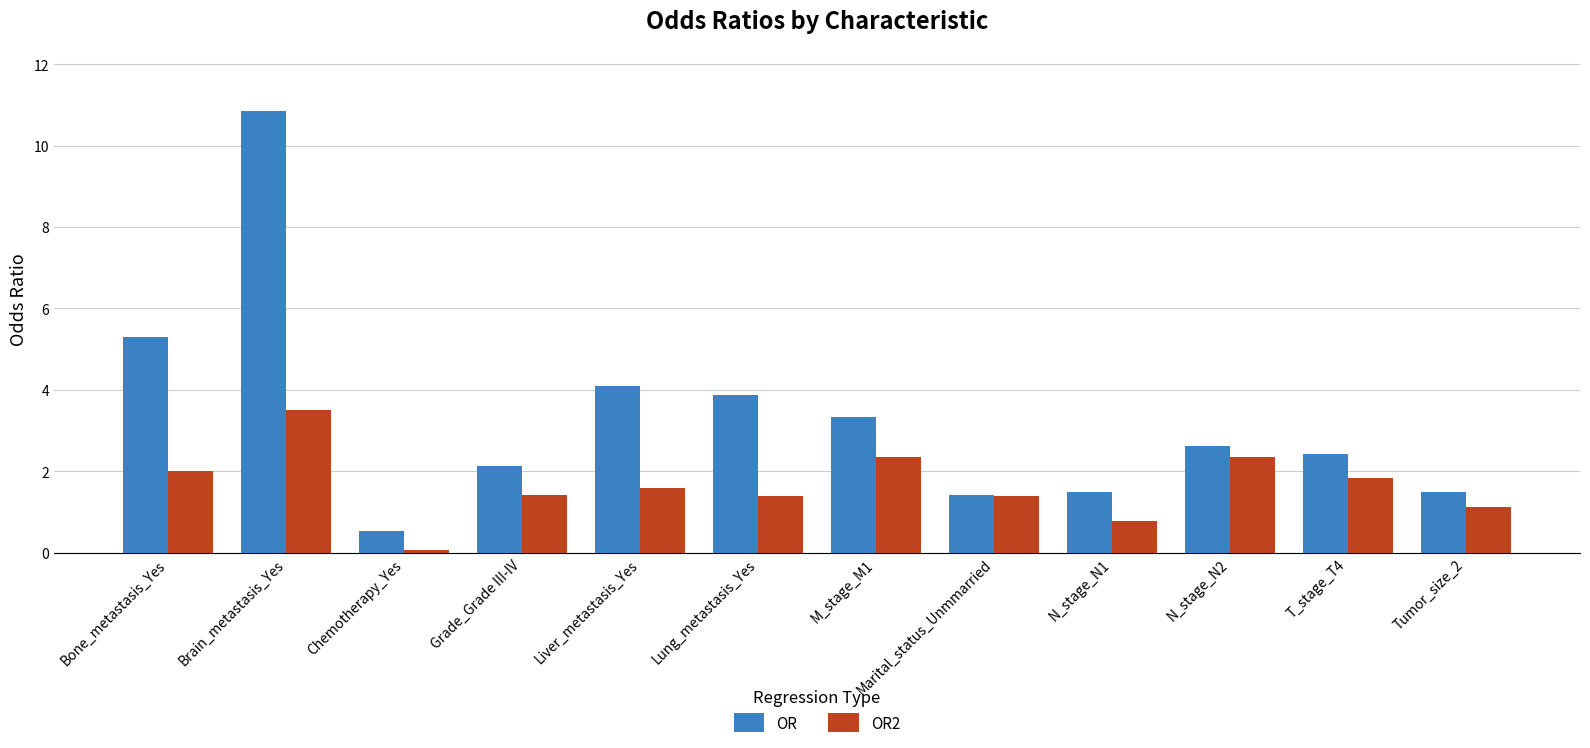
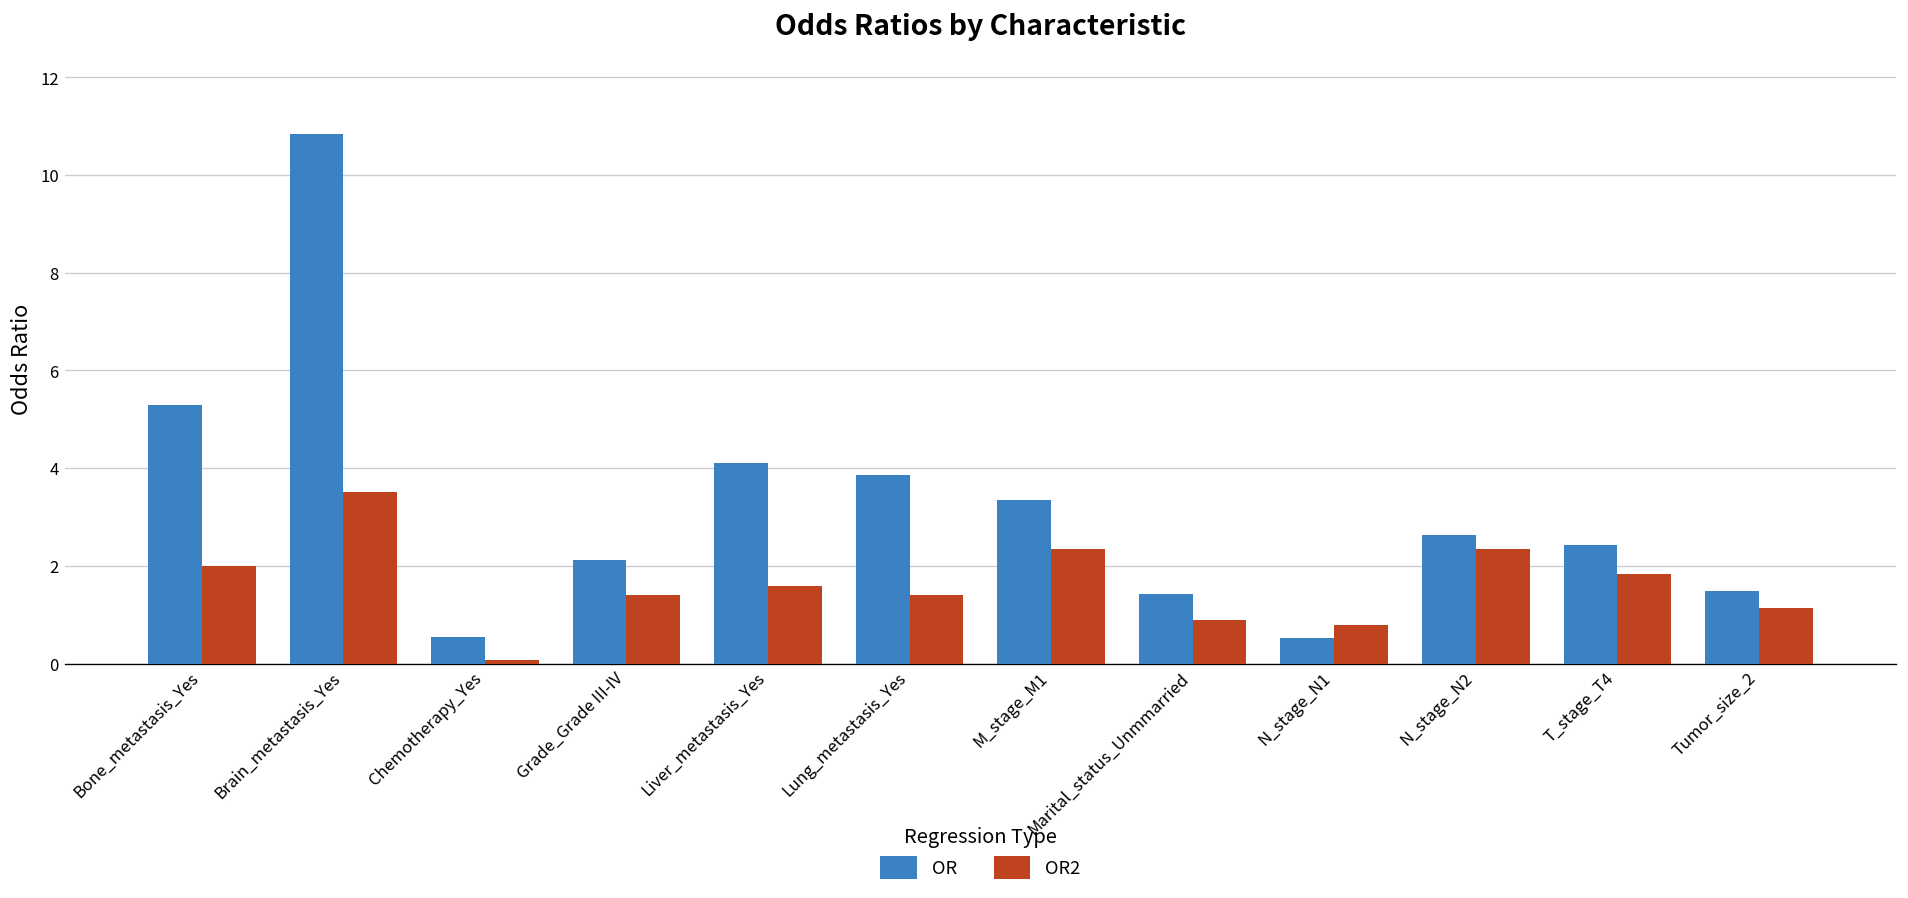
  {
    "OR": {
      "Bone_metastasis_Yes": 5.3,
      "Brain_metastasis_Yes": 10.9,
      "Chemotherapy_Yes": 0.5,
      "Grade_Grade III-IV": 2.1,
      "Liver_metastasis_Yes": 4.1,
      "Lung_metastasis_Yes": 3.9,
      "M_stage_M1": 3.3,
      "Marital_status_Unmmarried": 1.4,
-     "N_stage_N1": 1.5,
+     "N_stage_N1": 0.5,
      "N_stage_N2": 2.6,
      "T_stage_T4": 2.4,
      "Tumor_size_2": 1.5
    },
    "OR2": {
      "Bone_metastasis_Yes": 2.0,
      "Brain_metastasis_Yes": 3.5,
      "Chemotherapy_Yes": 0.1,
      "Grade_Grade III-IV": 1.4,
      "Liver_metastasis_Yes": 1.6,
      "Lung_metastasis_Yes": 1.4,
      "M_stage_M1": 2.3,
-     "Marital_status_Unmmarried": 1.4,
+     "Marital_status_Unmmarried": 0.9,
      "N_stage_N1": 0.8,
      "N_stage_N2": 2.3,
      "T_stage_T4": 1.8,
      "Tumor_size_2": 1.1
    }
  }
